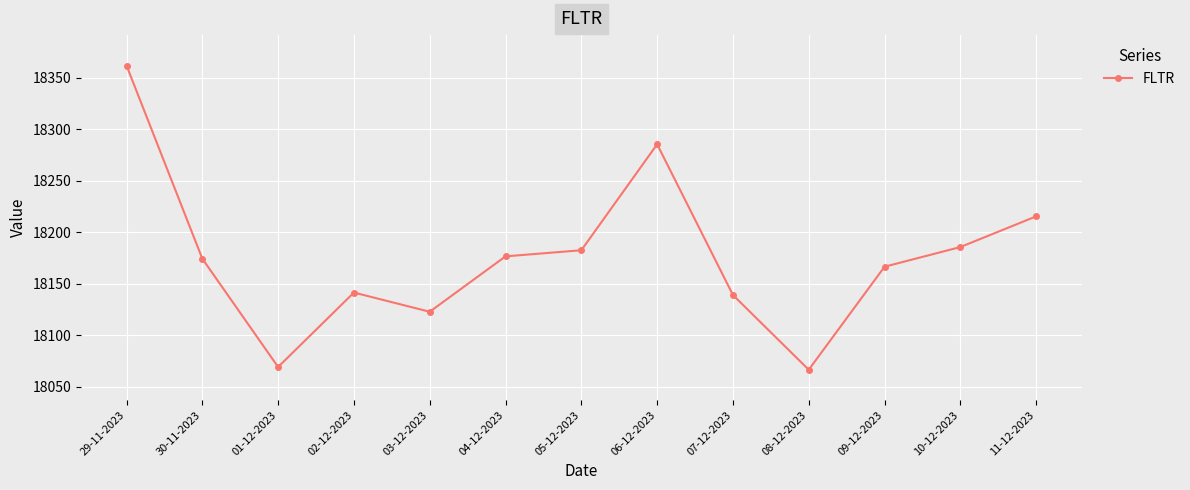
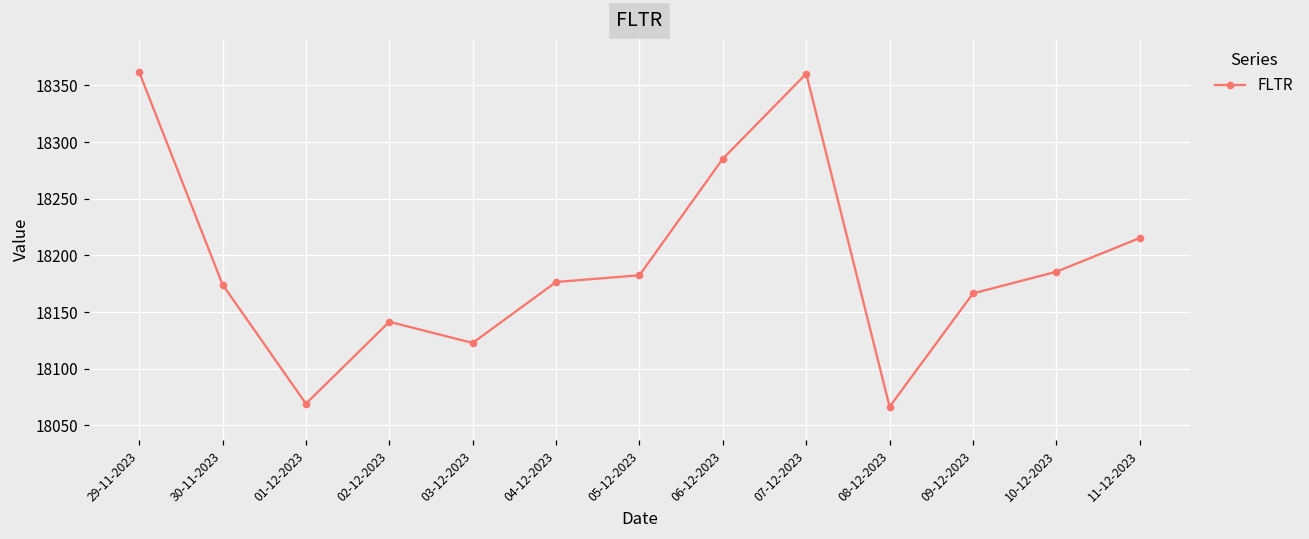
  {
    "29-11-2023": 18362,
    "30-11-2023": 18174,
    "01-12-2023": 18069,
    "02-12-2023": 18141,
    "03-12-2023": 18123,
    "04-12-2023": 18177,
    "05-12-2023": 18183,
    "06-12-2023": 18285,
-   "07-12-2023": 18139,
+   "07-12-2023": 18360,
    "08-12-2023": 18067,
    "09-12-2023": 18167,
    "10-12-2023": 18186,
    "11-12-2023": 18215
  }
